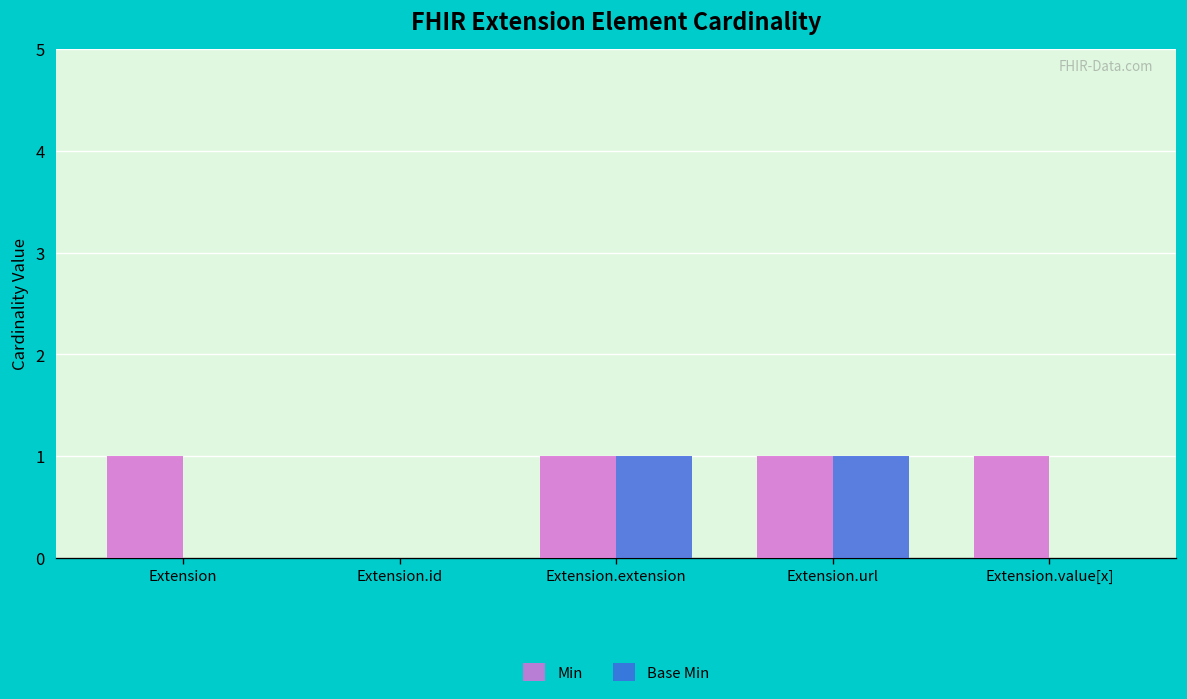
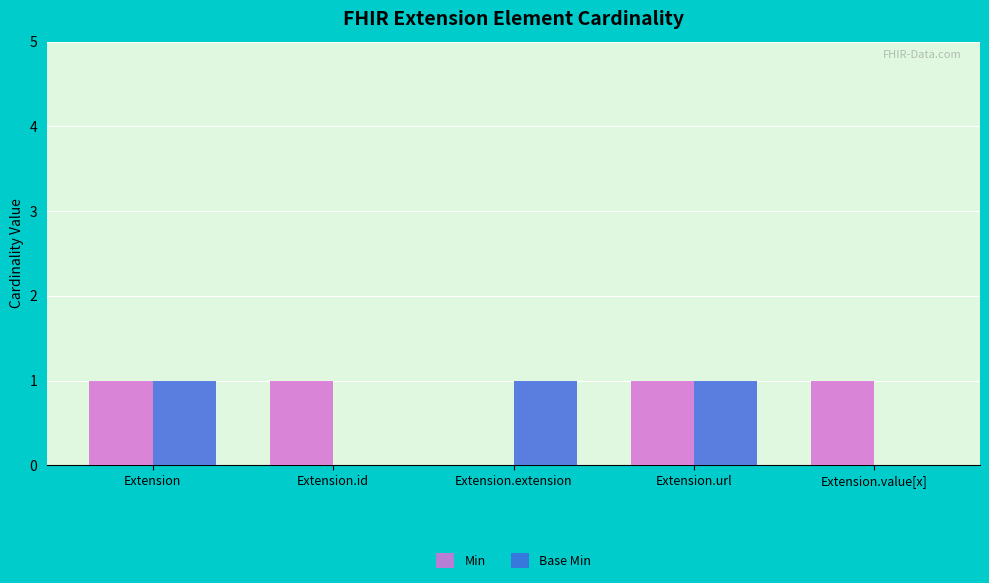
  {
    "Min": {
      "Extension": 1,
-     "Extension.id": 0,
-     "Extension.extension": 1,
+     "Extension.id": 1,
+     "Extension.extension": 0,
      "Extension.url": 1,
      "Extension.value[x]": 1
    },
    "Base Min": {
-     "Extension": 0,
+     "Extension": 1,
      "Extension.id": 0,
      "Extension.extension": 1,
      "Extension.url": 1,
      "Extension.value[x]": 0
    }
  }
